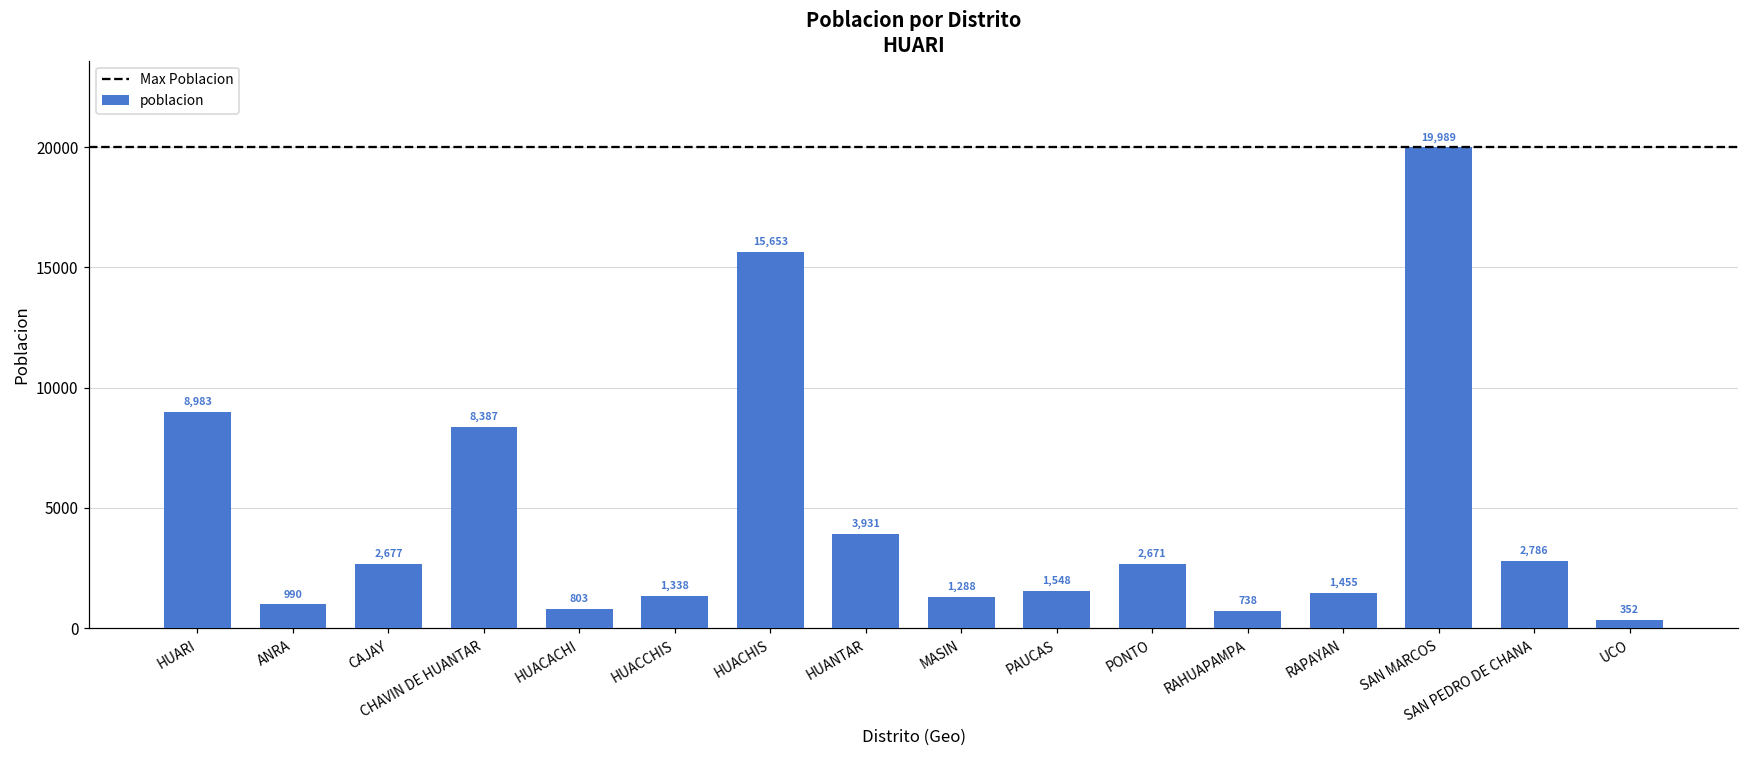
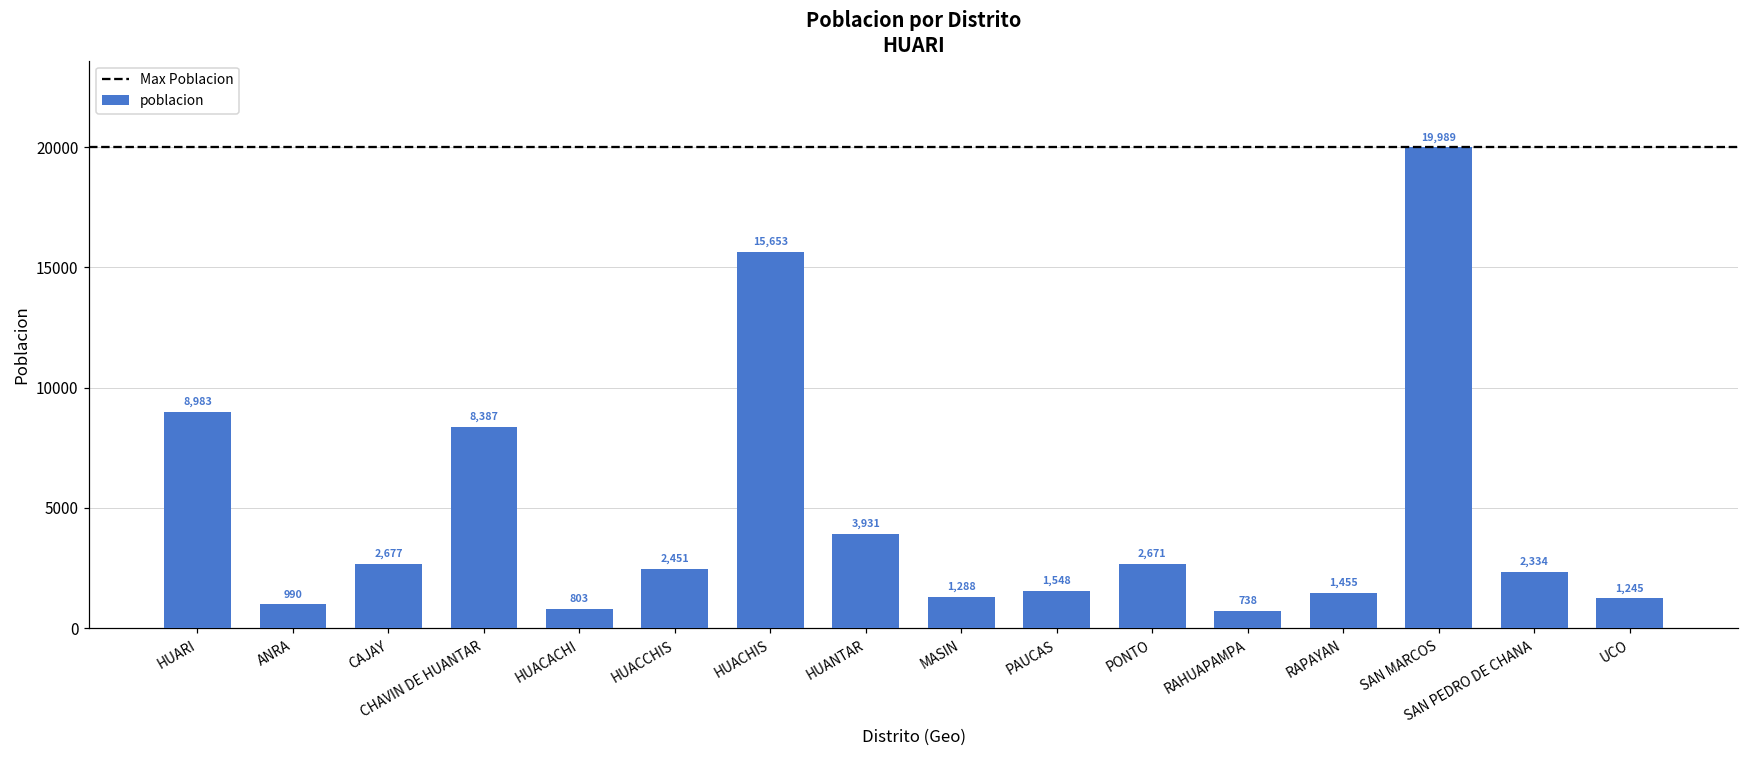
  {
    "HUARI": "8,983",
    "ANRA": "990",
    "CAJAY": "2,677",
    "CHAVIN DE HUANTAR": "8,387",
    "HUACACHI": "803",
-   "HUACCHIS": "1,338",
+   "HUACCHIS": "2,451",
    "HUACHIS": "15,653",
    "HUANTAR": "3,931",
    "MASIN": "1,288",
    "PAUCAS": "1,548",
    "PONTO": "2,671",
    "RAHUAPAMPA": "738",
    "RAPAYAN": "1,455",
    "SAN MARCOS": "19,989",
-   "SAN PEDRO DE CHANA": "2,786",
-   "UCO": "352"
+   "SAN PEDRO DE CHANA": "2,334",
+   "UCO": "1,245"
  }
